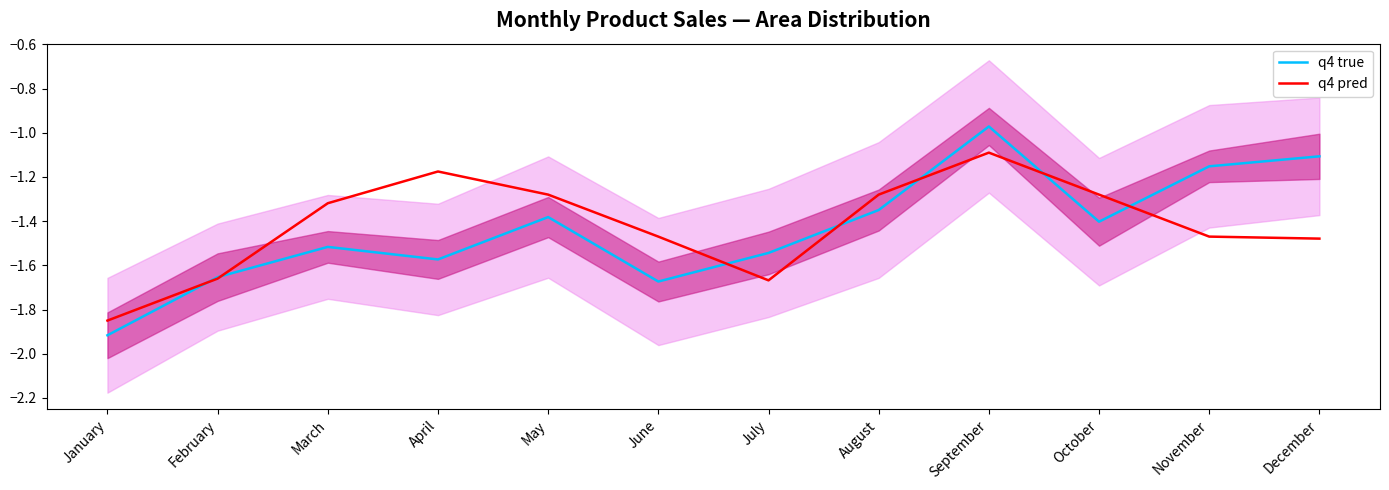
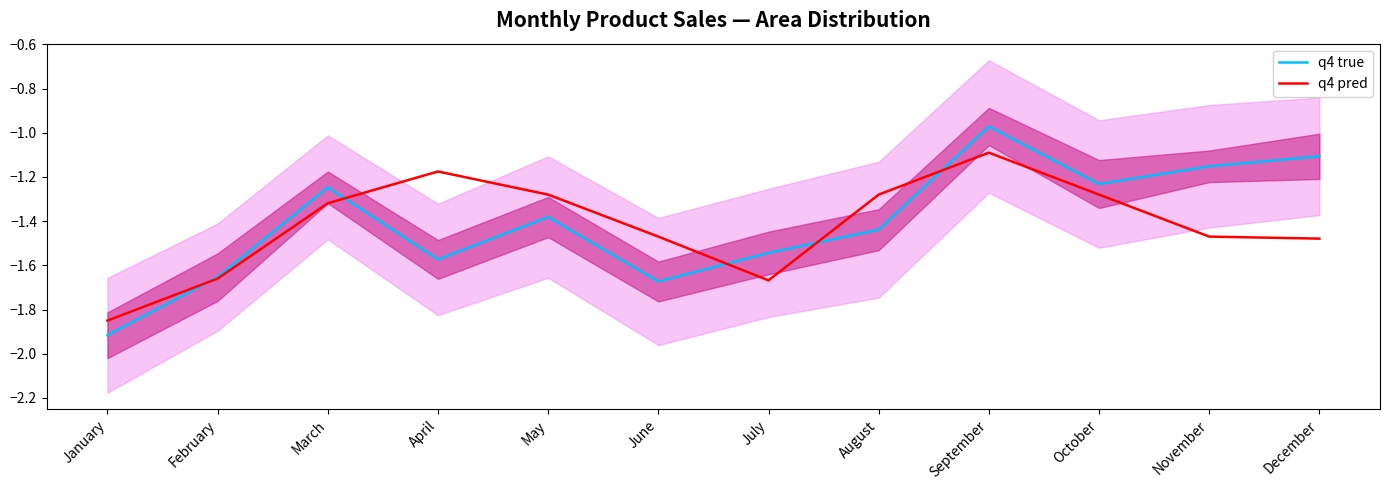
  {
    "q4 true": {
      "January": -1.92,
-     "March": -1.52,
+     "March": -1.25,
      "April": -1.57,
      "May": -1.38,
      "June": -1.67,
      "July": -1.54,
-     "August": -1.35,
+     "August": -1.44,
      "September": -0.97,
-     "October": -1.40,
+     "October": -1.23,
      "November": -1.15,
      "December": -1.11
    },
    "q4 pred": {
      "January": -1.85,
      "March": -1.32,
      "April": -1.18,
      "June": -1.47,
      "July": -1.67,
      "August": -1.28,
      "September": -1.09,
      "October": -1.28,
      "November": -1.47,
      "December": -1.48
    }
  }
